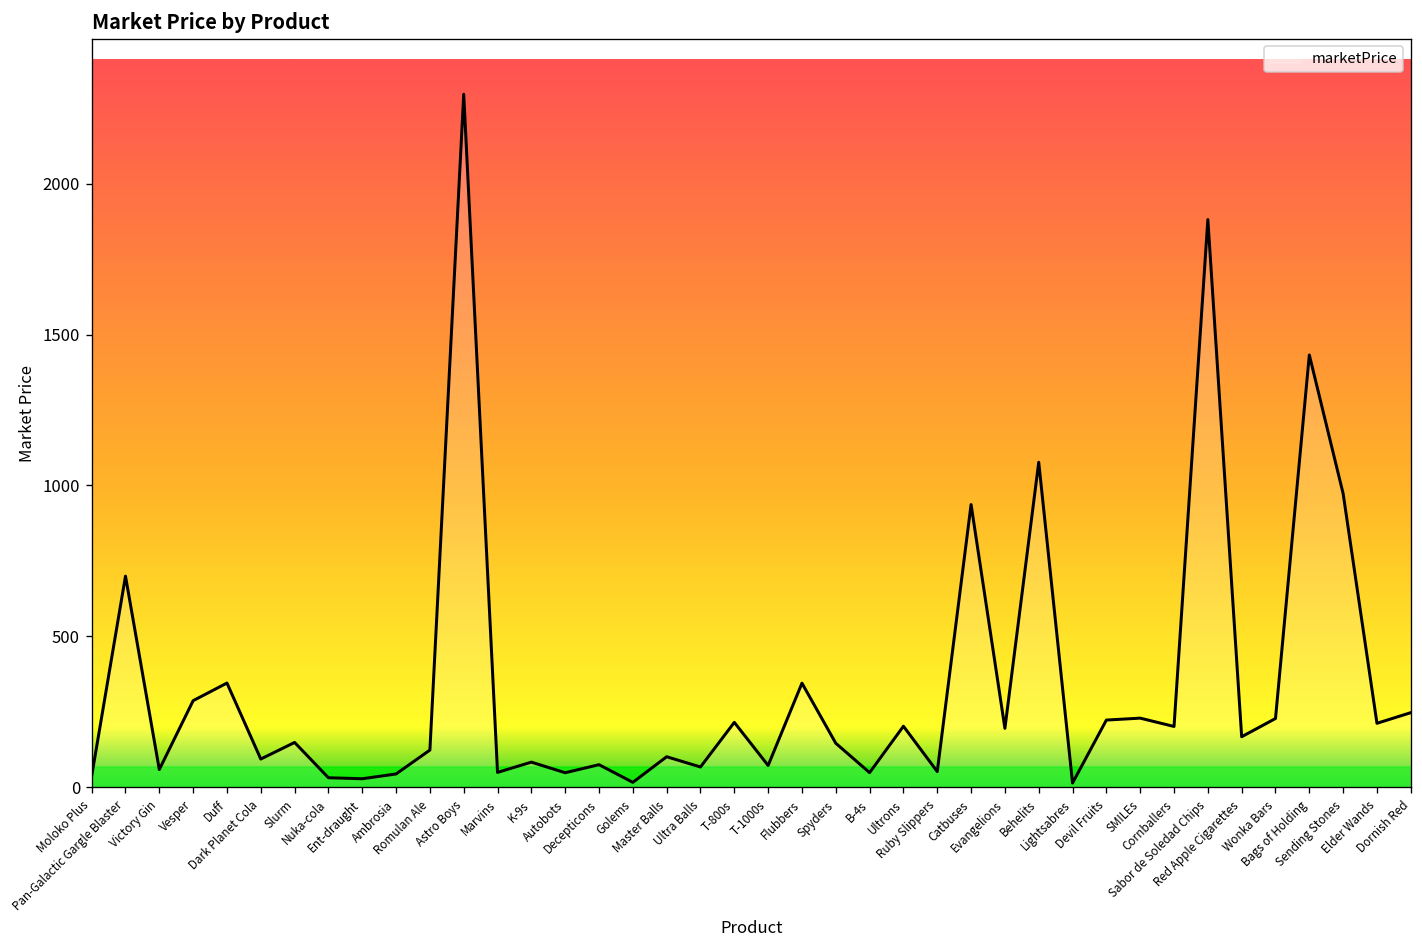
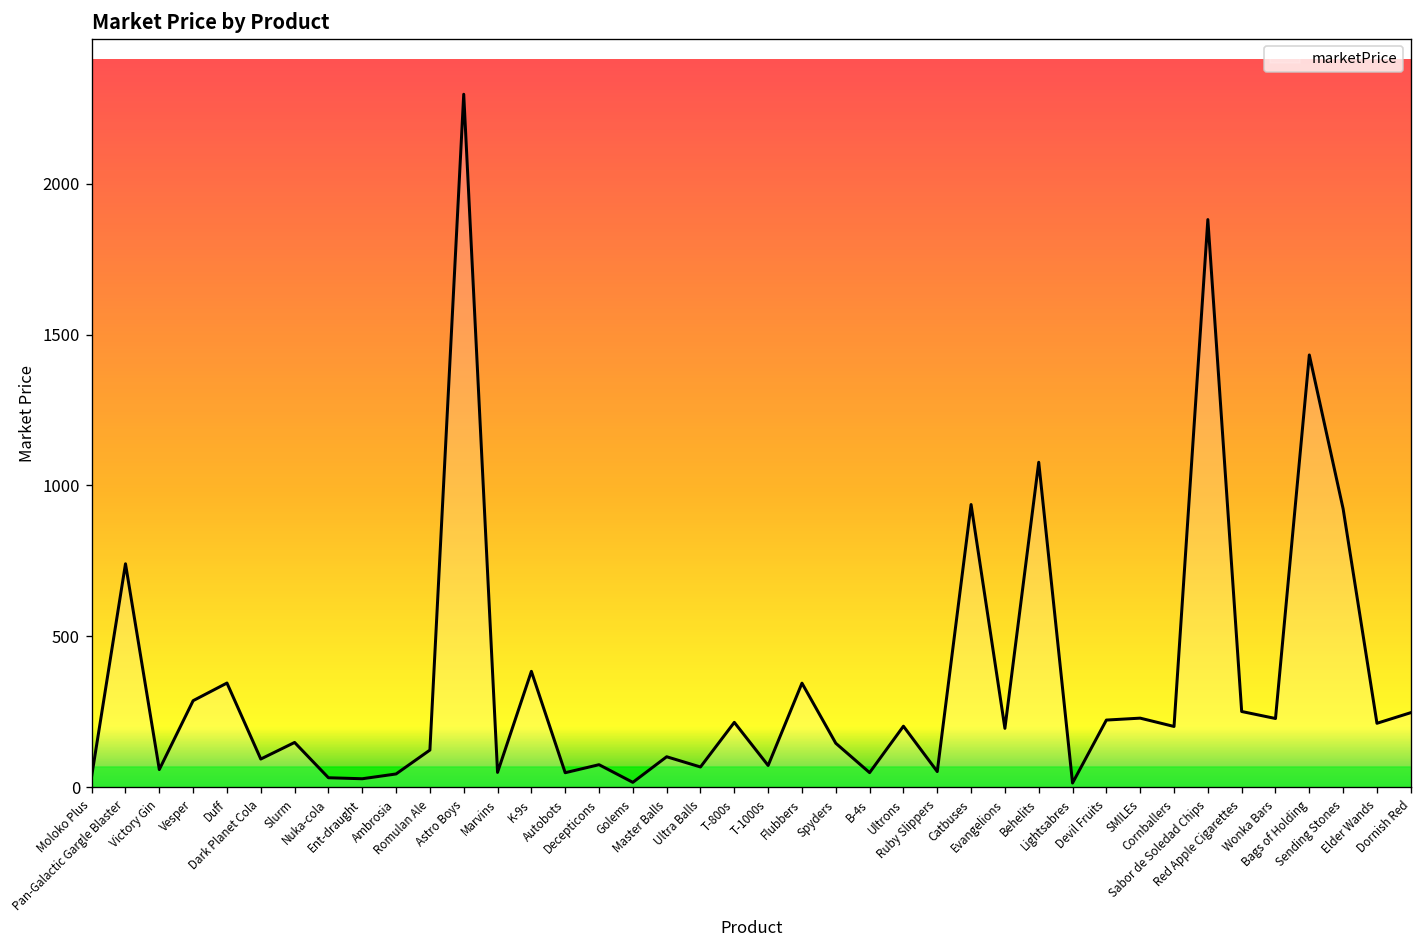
  {
-   "Pan-Galactic Gargle Blaster": 700,
+   "Pan-Galactic Gargle Blaster": 740,
    "Vesper": 290,
    "Duff": 350,
    "Dark Planet Cola": 90,
    "Slurm": 150,
    "Romulan Ale": 120,
    "Astro Boys": 2300,
-   "K-9s": 80,
+   "K-9s": 380,
    "Decepticons": 80,
    "Master Balls": 100,
    "T-800s": 220,
    "T-1000s": 70,
    "Flubbers": 350,
    "Spyders": 150,
    "Ultrons": 200,
    "Catbuses": 940,
    "Evangelions": 200,
    "Behelits": 1080,
    "Devil Fruits": 220,
    "SMILEs": 230,
    "Cornballers": 200,
    "Sabor de Soledad Chips": 1880,
-   "Red Apple Cigarettes": 170,
+   "Red Apple Cigarettes": 250,
    "Wonka Bars": 230,
    "Bags of Holding": 1430,
-   "Sending Stones": 970,
+   "Sending Stones": 920,
    "Elder Wands": 210,
    "Dornish Red": 250
  }
